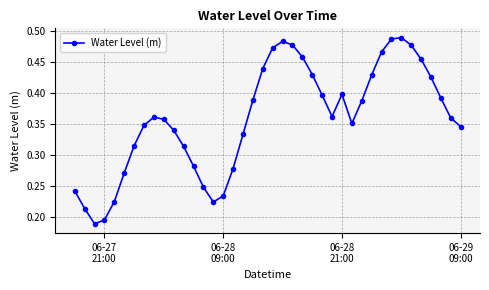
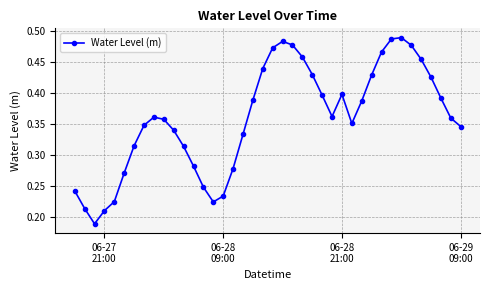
  {
-   "06-27 21:00": 0.19,
+   "06-27 21:00": 0.21,
    "06-28 09:00": 0.23,
    "06-28 21:00": 0.40,
    "06-29 09:00": 0.35
  }
